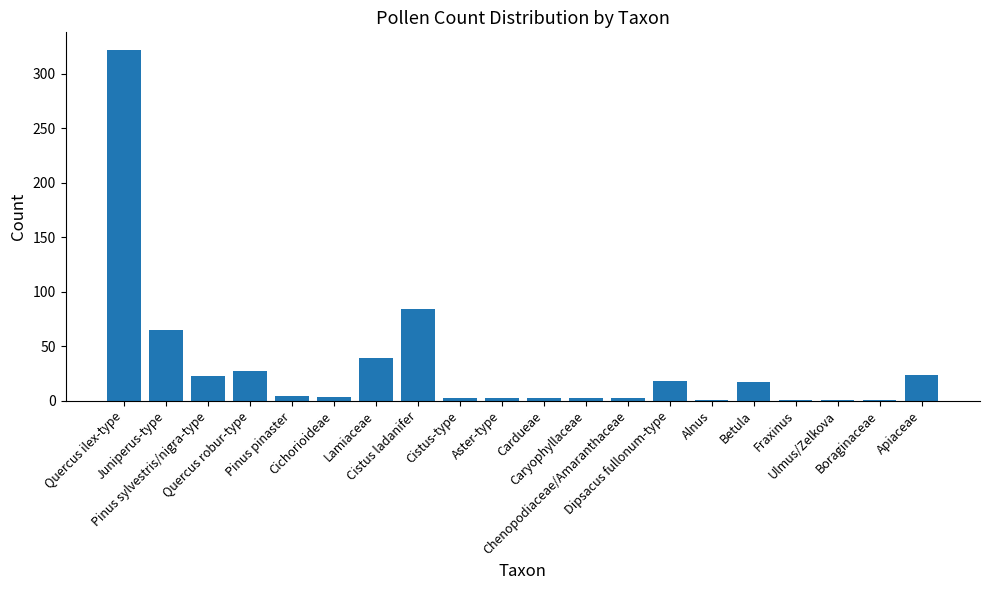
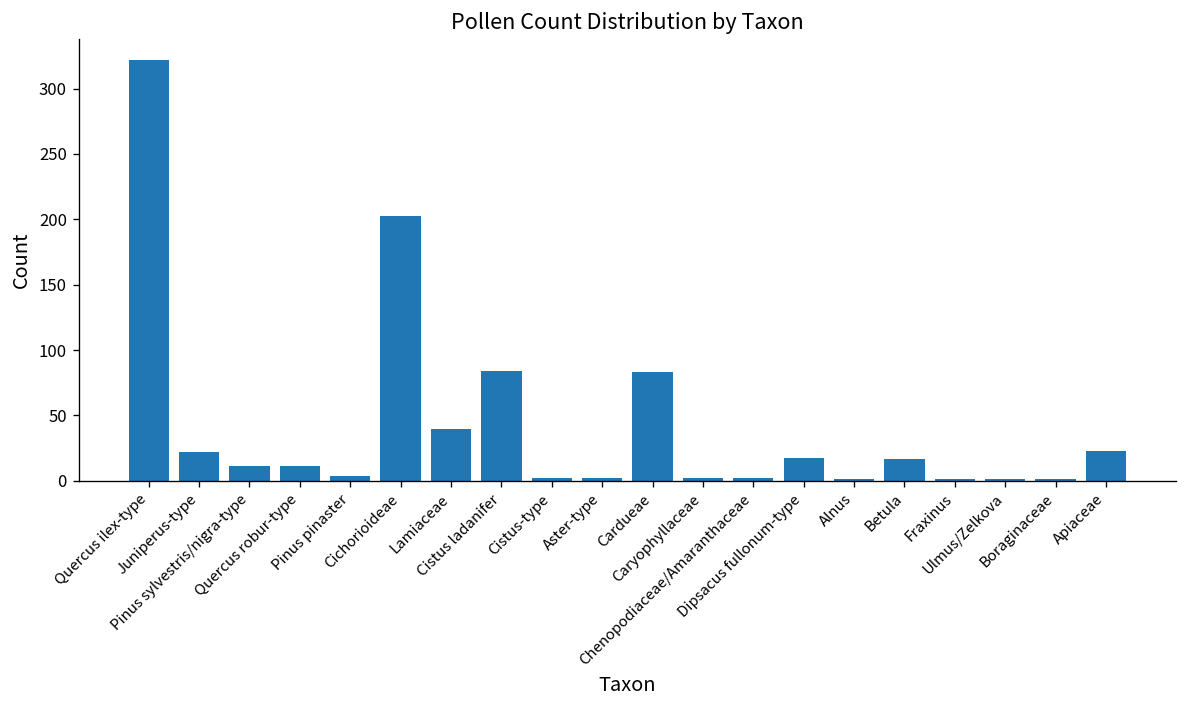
  {
    "Quercus ilex-type": 322,
-   "Juniperus-type": 65,
-   "Pinus sylvestris/nigra-type": 23,
-   "Quercus robur-type": 27,
+   "Juniperus-type": 22,
+   "Pinus sylvestris/nigra-type": 11,
+   "Quercus robur-type": 11,
    "Pinus pinaster": 4,
-   "Cichorioideae": 3,
+   "Cichorioideae": 202,
    "Lamiaceae": 39,
    "Cistus ladanifer": 84,
-   "Cardueae": 2,
+   "Cardueae": 83,
    "Dipsacus fullonum-type": 18,
    "Betula": 17,
    "Apiaceae": 23
  }
